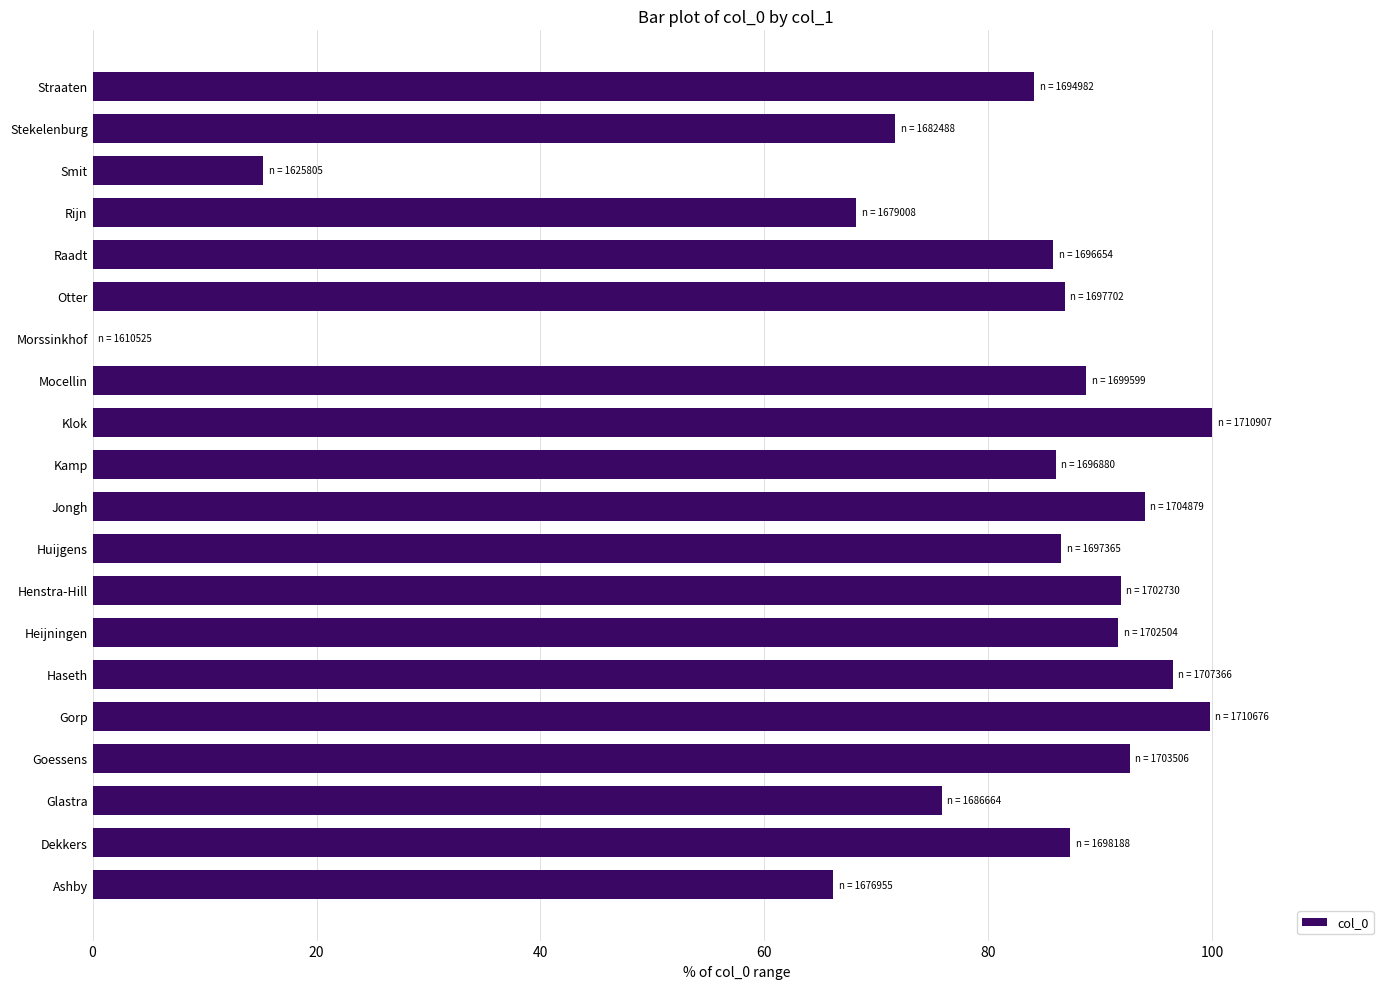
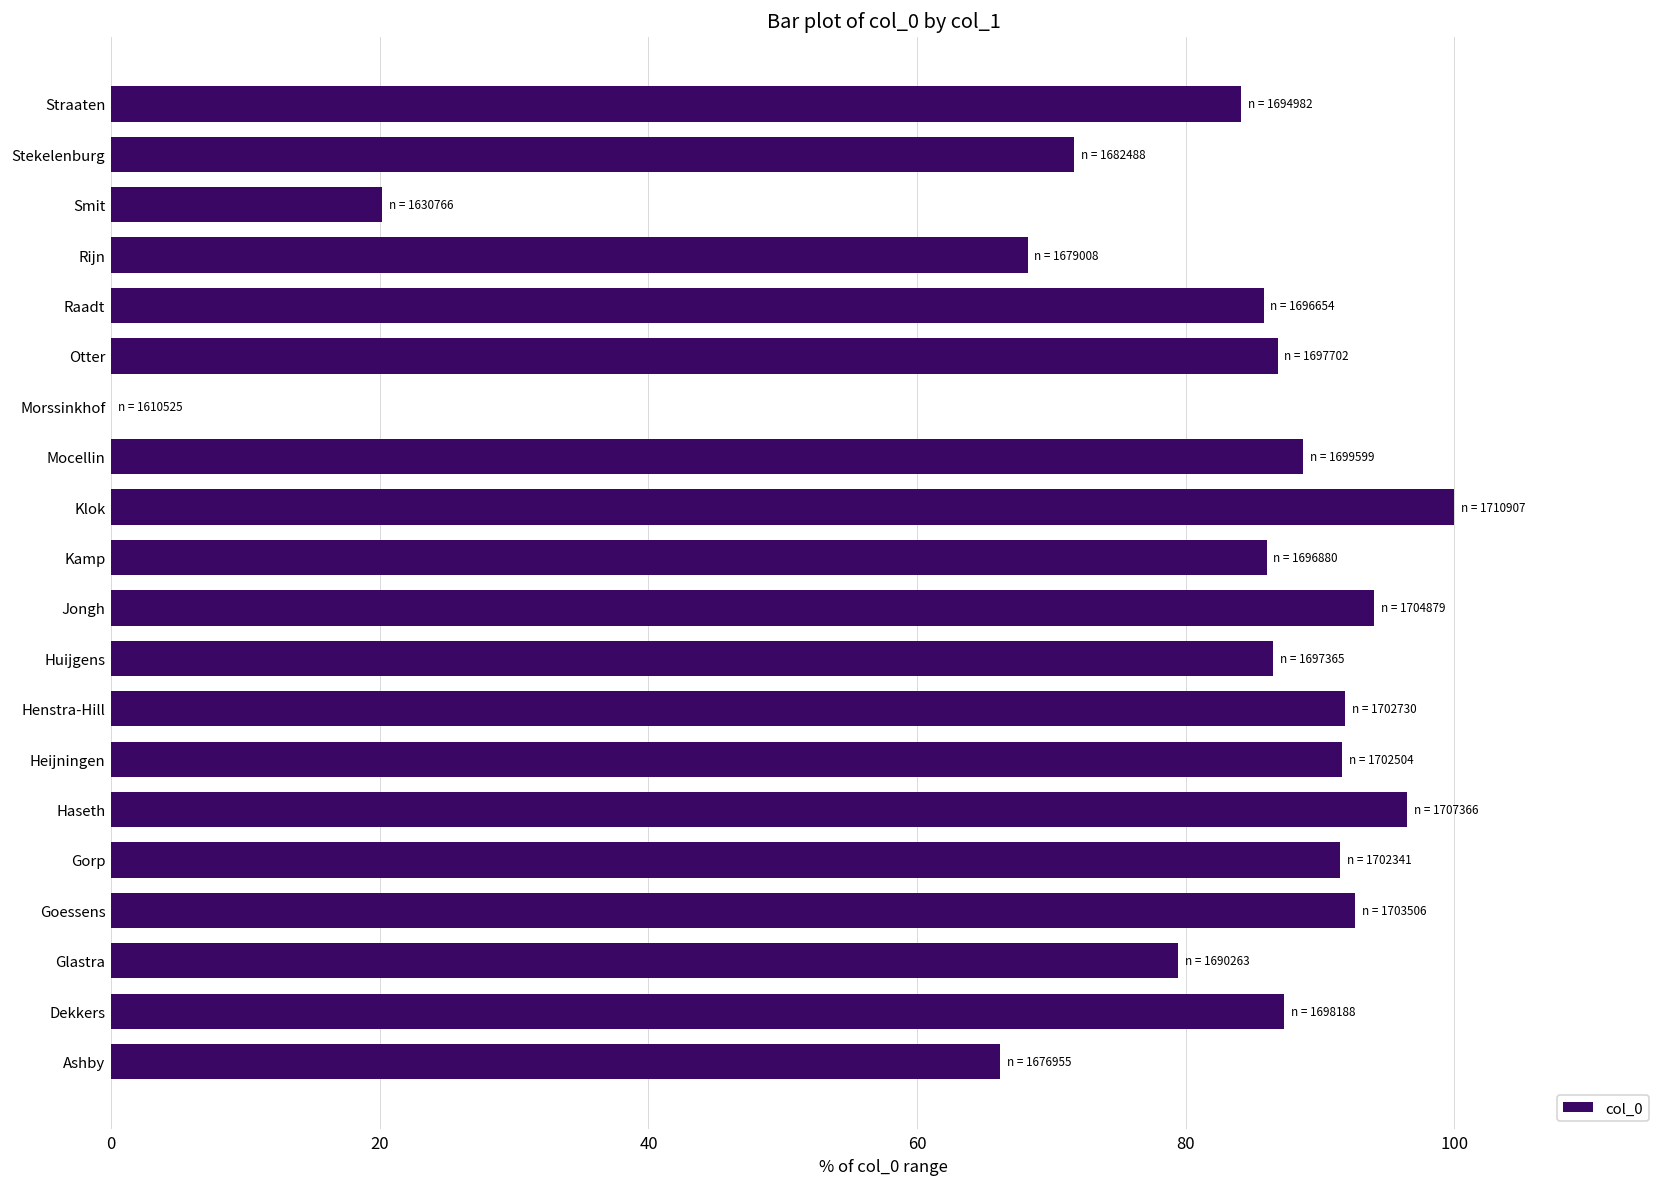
  {
-   "Smit": 1625805,
-   "Gorp": 1710676,
-   "Glastra": 1686664
+   "Smit": 1630766,
+   "Gorp": 1702341,
+   "Glastra": 1690263
  }
